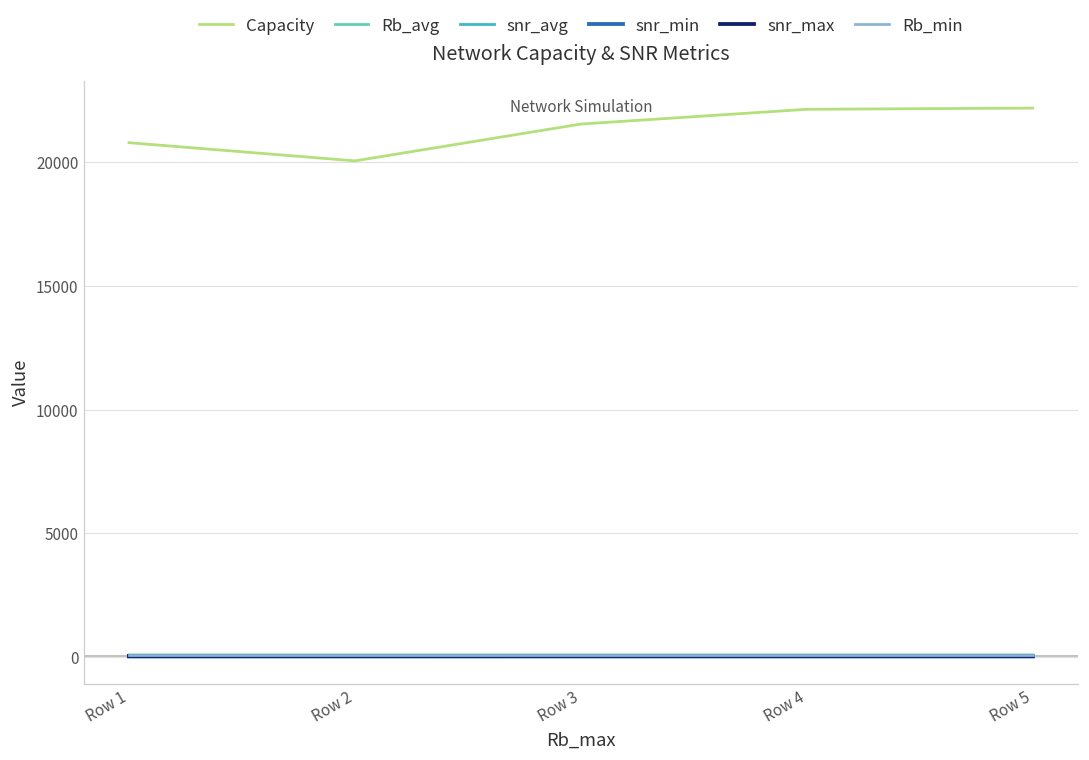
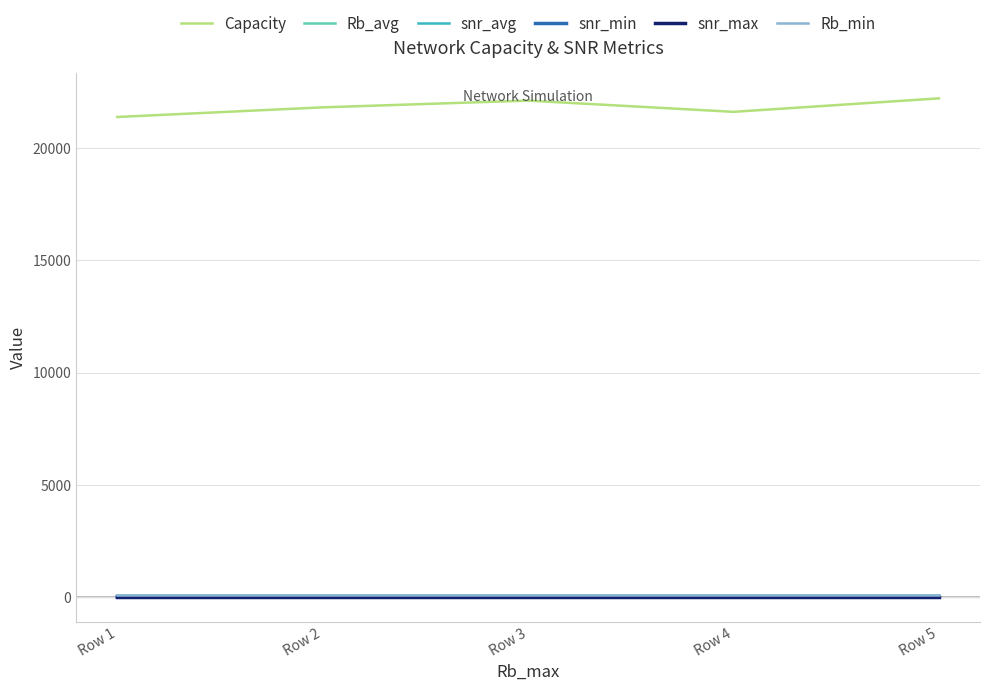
  {
    "Capacity": {
-     "Row 1": 20800,
-     "Row 2": 20100,
-     "Row 3": 21600,
-     "Row 4": 22200,
+     "Row 1": 21400,
+     "Row 2": 21800,
+     "Row 3": 22100,
+     "Row 4": 21600,
      "Row 5": 22200
    }
  }
